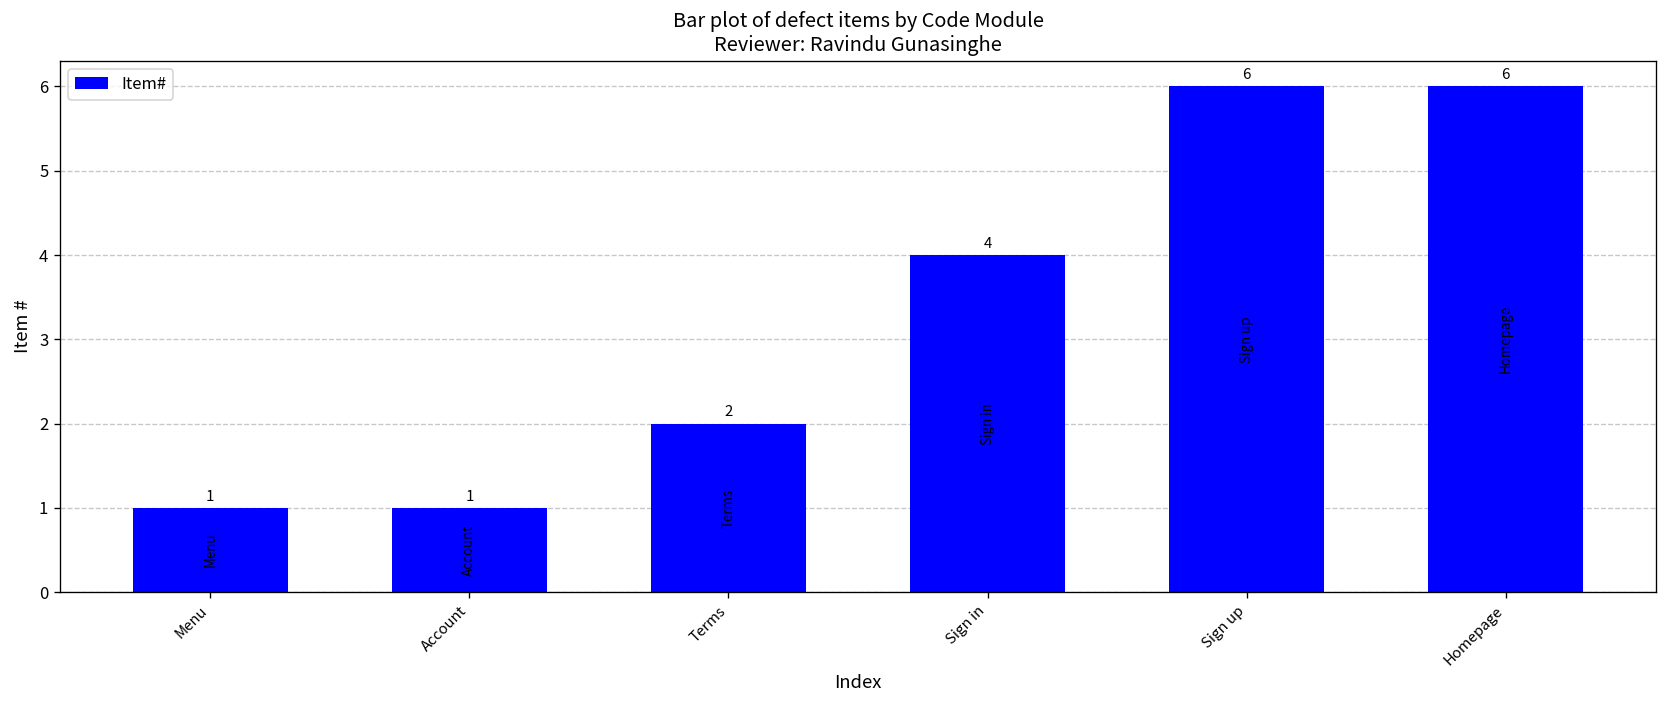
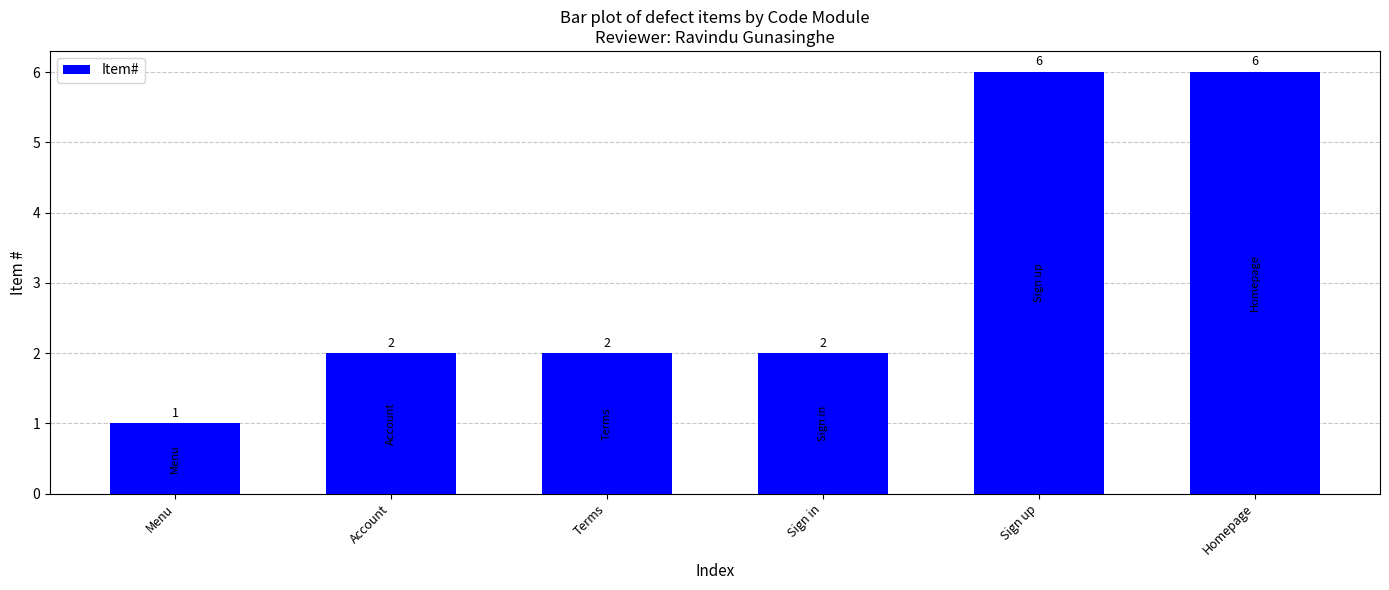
  {
    "Menu": 1,
-   "Account": 1,
+   "Account": 2,
    "Terms": 2,
-   "Sign in": 4,
+   "Sign in": 2,
    "Sign up": 6,
    "Homepage": 6
  }
